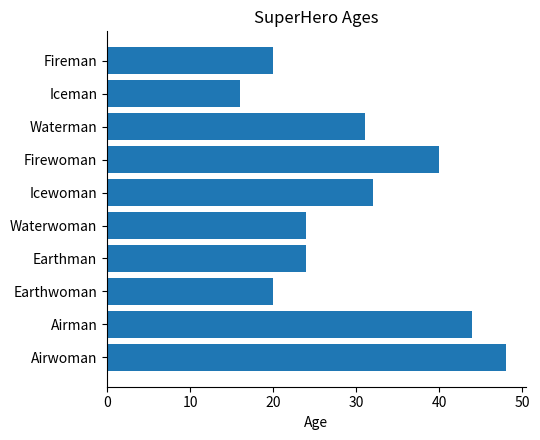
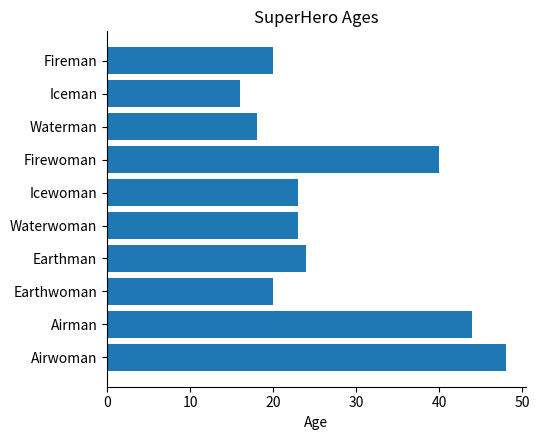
  {
    "Fireman": 20,
    "Iceman": 16,
-   "Waterman": 31,
+   "Waterman": 18,
    "Firewoman": 40,
-   "Icewoman": 32,
-   "Waterwoman": 24,
+   "Icewoman": 23,
+   "Waterwoman": 23,
    "Earthman": 24,
    "Earthwoman": 20,
    "Airman": 44,
    "Airwoman": 48
  }
